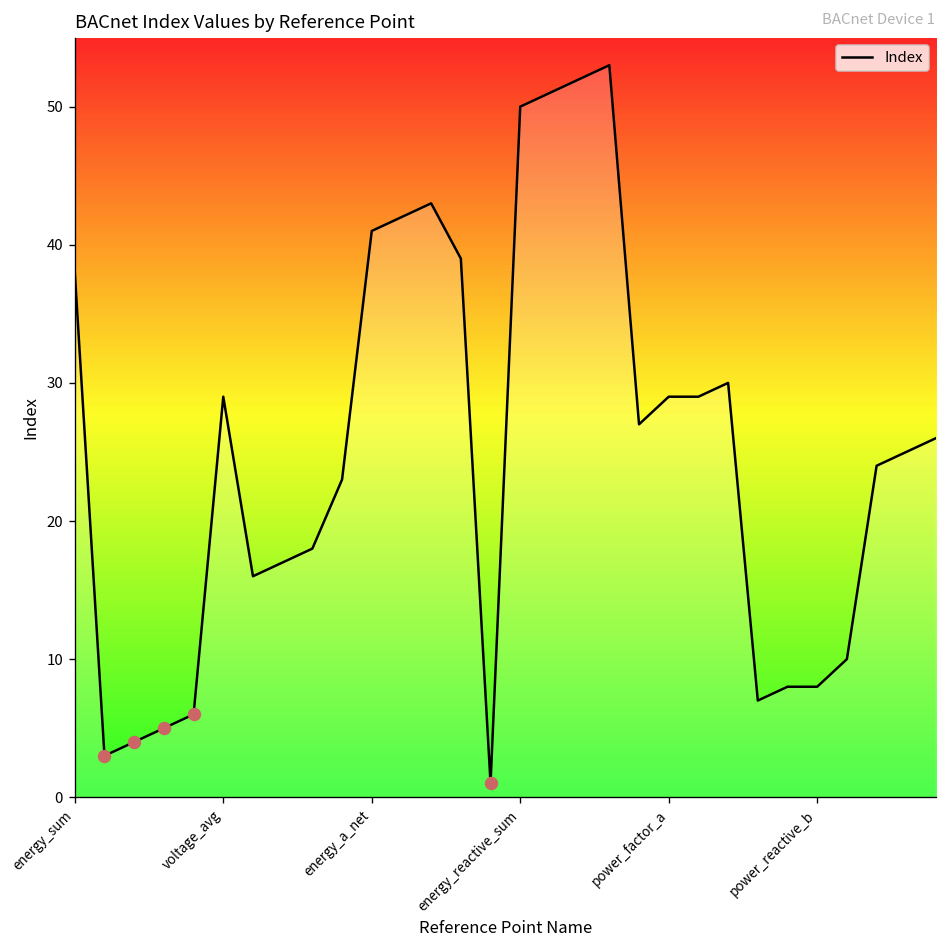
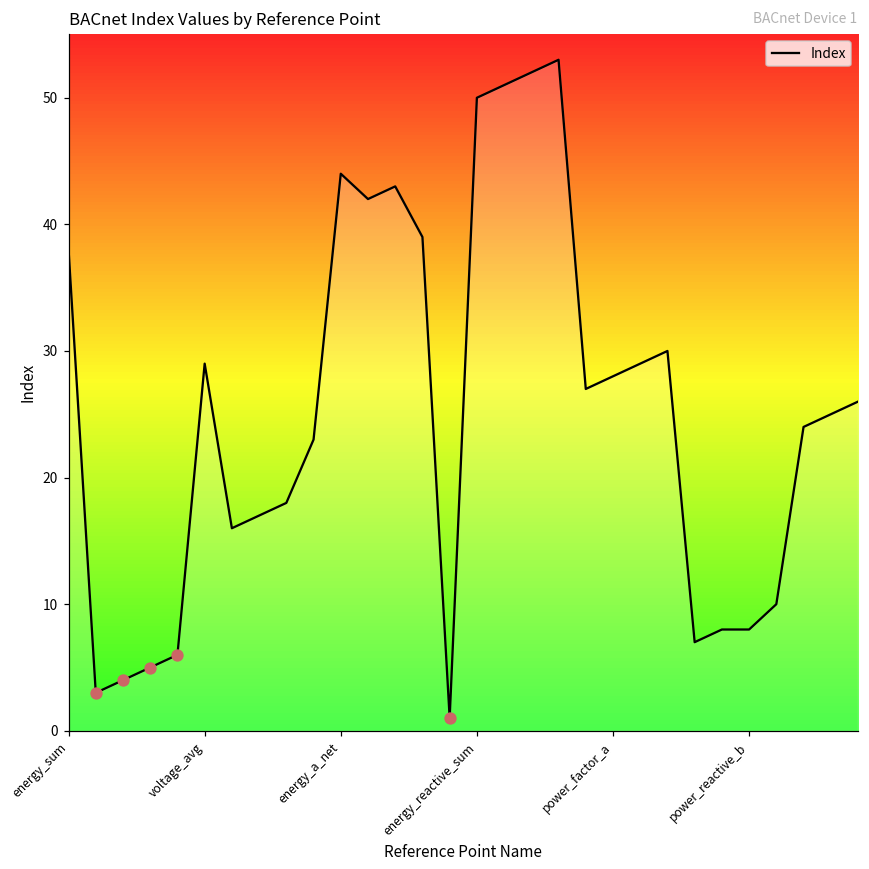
  {
    "Index": {
      "voltage_avg": 29,
-     "energy_a_net": 41,
+     "energy_a_net": 44,
      "energy_reactive_sum": 50,
-     "power_factor_a": 29,
+     "power_factor_a": 28,
      "power_reactive_b": 8
    }
  }
